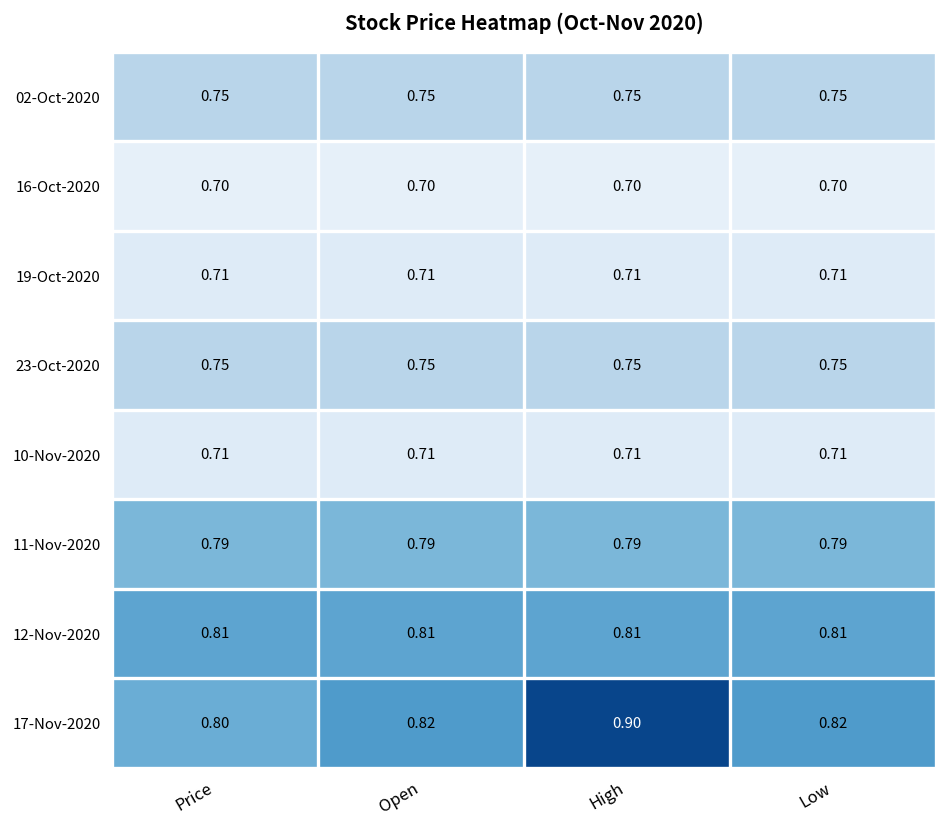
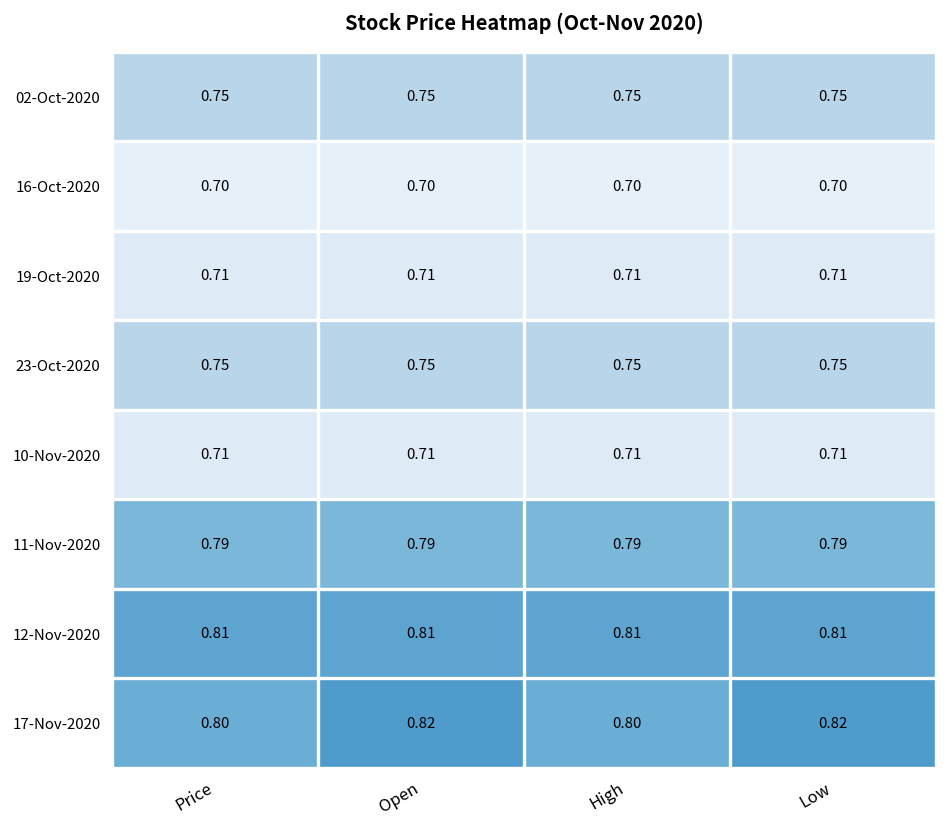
  {
    "02-Oct-2020": {
      "Price": 0.75,
      "Open": 0.75,
      "High": 0.75,
      "Low": 0.75
    },
    "16-Oct-2020": {
      "Price": 0.70,
      "Open": 0.70,
      "High": 0.70,
      "Low": 0.70
    },
    "19-Oct-2020": {
      "Price": 0.71,
      "Open": 0.71,
      "High": 0.71,
      "Low": 0.71
    },
    "23-Oct-2020": {
      "Price": 0.75,
      "Open": 0.75,
      "High": 0.75,
      "Low": 0.75
    },
    "10-Nov-2020": {
      "Price": 0.71,
      "Open": 0.71,
      "High": 0.71,
      "Low": 0.71
    },
    "11-Nov-2020": {
      "Price": 0.79,
      "Open": 0.79,
      "High": 0.79,
      "Low": 0.79
    },
    "12-Nov-2020": {
      "Price": 0.81,
      "Open": 0.81,
      "High": 0.81,
      "Low": 0.81
    },
    "17-Nov-2020": {
      "Price": 0.80,
      "Open": 0.82,
-     "High": 0.90,
+     "High": 0.80,
      "Low": 0.82
    }
  }
